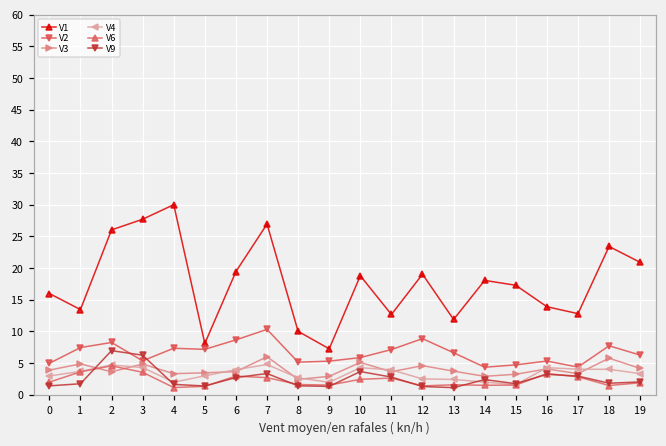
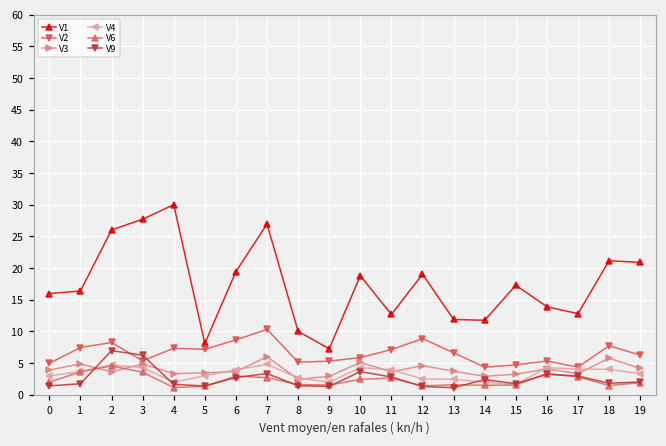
  {
    "V1": {
      "0": 16,
-     "1": 13,
+     "1": 16,
      "2": 26,
      "3": 28,
      "4": 30,
      "5": 8,
      "6": 19,
      "7": 27,
      "8": 10,
      "9": 7,
      "10": 19,
      "11": 13,
      "12": 19,
      "13": 12,
-     "14": 18,
+     "14": 12,
      "15": 17,
      "16": 14,
      "17": 13,
-     "18": 23,
+     "18": 21,
      "19": 21
    }
  }
